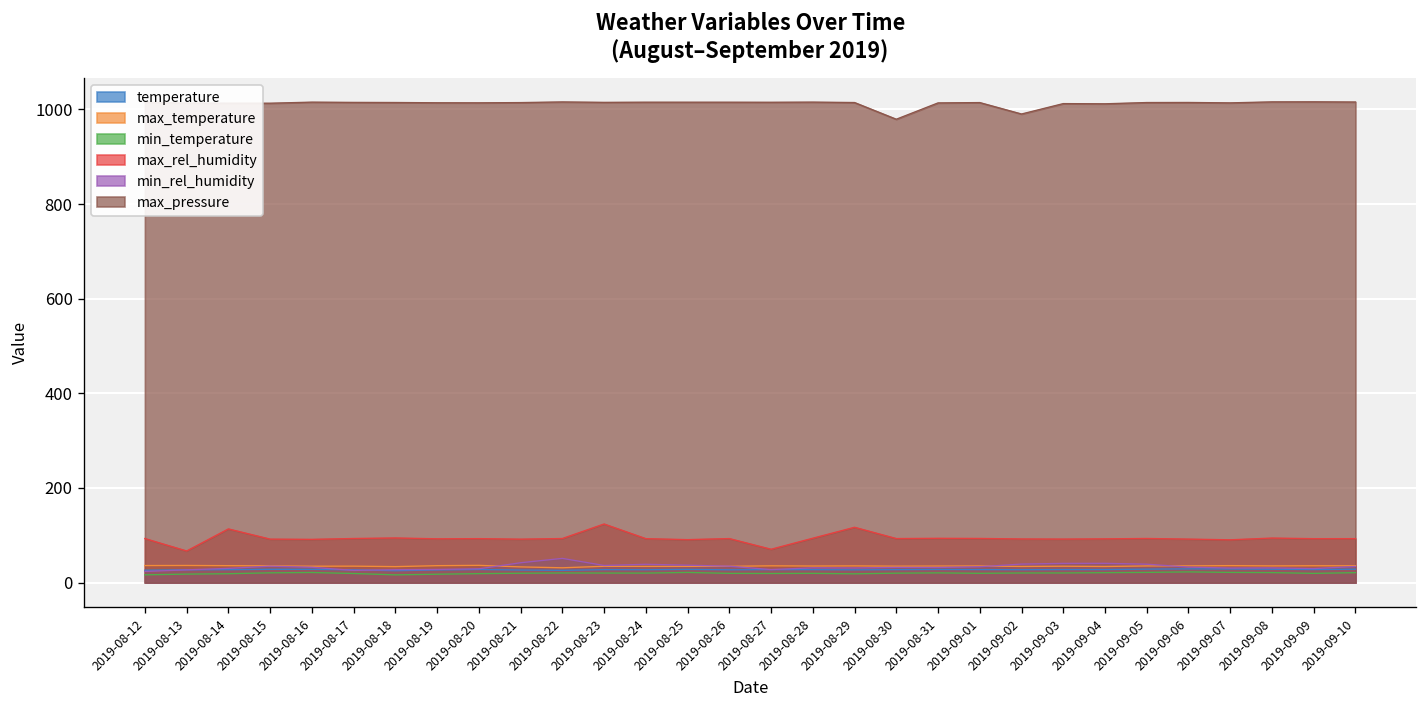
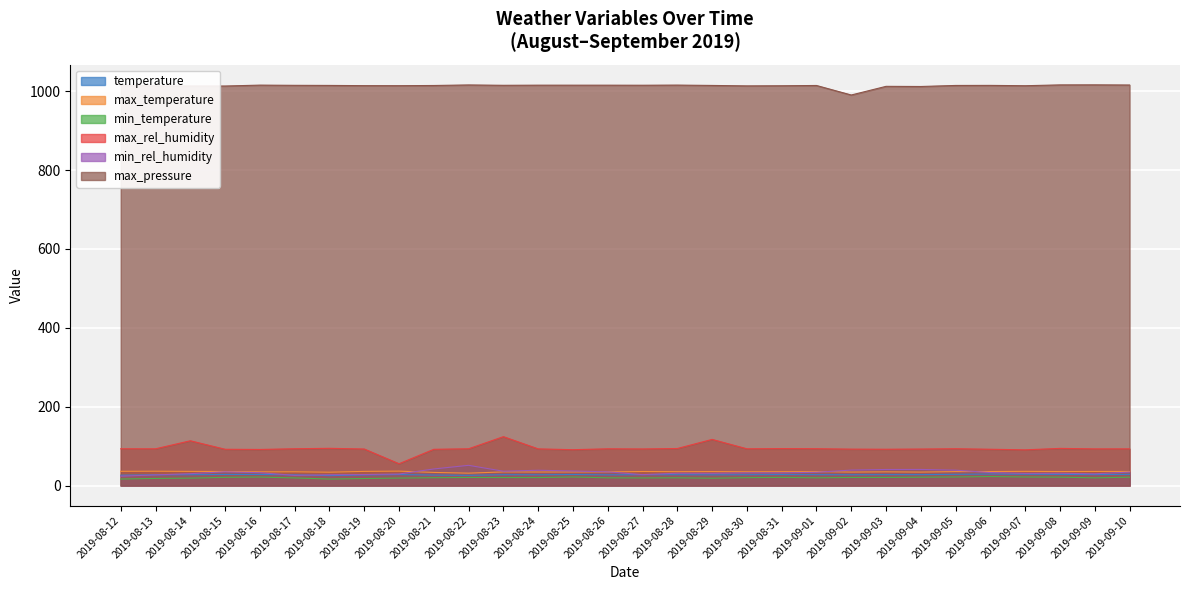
  {
    "temperature": {
      "2019-08-15": 30,
      "2019-08-21": 30,
      "2019-08-23": 30,
      "2019-08-24": 30,
      "2019-08-26": 30,
      "2019-09-02": 30,
      "2019-09-03": 30,
      "2019-09-05": 30
    },
    "max_temperature": {
      "2019-08-12": 40,
      "2019-08-13": 40,
      "2019-08-17": 30,
      "2019-08-18": 30,
      "2019-08-19": 40,
      "2019-08-20": 40,
      "2019-08-21": 30,
      "2019-08-27": 40,
      "2019-09-04": 30
    },
    "min_temperature": {
      "2019-08-12": 20,
      "2019-08-13": 20,
      "2019-08-14": 20,
      "2019-08-15": 20,
      "2019-08-16": 20,
      "2019-08-17": 20,
      "2019-08-18": 20,
      "2019-08-19": 20,
      "2019-08-20": 20,
      "2019-08-21": 20,
      "2019-08-23": 20,
      "2019-08-24": 20,
      "2019-08-26": 20,
      "2019-08-27": 20,
      "2019-08-28": 20,
      "2019-08-29": 20,
      "2019-08-30": 20,
      "2019-08-31": 20,
      "2019-09-01": 20,
      "2019-09-02": 20,
      "2019-09-03": 20,
      "2019-09-05": 20,
      "2019-09-07": 20,
      "2019-09-08": 20,
      "2019-09-09": 20,
      "2019-09-10": 20
    },
    "max_rel_humidity": {
      "2019-08-12": 90,
-     "2019-08-13": 70,
+     "2019-08-13": 90,
      "2019-08-14": 110,
      "2019-08-15": 90,
      "2019-08-16": 90,
      "2019-08-17": 90,
      "2019-08-18": 90,
      "2019-08-19": 90,
-     "2019-08-20": 90,
+     "2019-08-20": 60,
      "2019-08-21": 90,
      "2019-08-22": 90,
      "2019-08-23": 120,
      "2019-08-24": 90,
      "2019-08-25": 90,
      "2019-08-26": 90,
-     "2019-08-27": 70,
+     "2019-08-27": 90,
      "2019-08-28": 90,
      "2019-08-29": 120,
      "2019-08-30": 90,
      "2019-08-31": 90,
      "2019-09-01": 90,
      "2019-09-02": 90,
      "2019-09-03": 90,
      "2019-09-04": 90,
      "2019-09-05": 90,
      "2019-09-06": 90,
      "2019-09-07": 90,
      "2019-09-08": 90,
      "2019-09-09": 90,
      "2019-09-10": 90
    },
    "min_rel_humidity": {
      "2019-08-21": 40,
      "2019-08-22": 50,
      "2019-09-04": 40
    },
    "max_pressure": {
      "2019-08-15": 1010,
      "2019-08-16": 1020,
      "2019-08-17": 1010,
      "2019-08-18": 1010,
      "2019-08-19": 1010,
      "2019-08-20": 1010,
      "2019-08-21": 1010,
      "2019-08-22": 1020,
      "2019-08-23": 1020,
      "2019-08-24": 1020,
      "2019-08-25": 1020,
      "2019-08-26": 1020,
      "2019-08-27": 1020,
      "2019-08-28": 1020,
      "2019-08-29": 1010,
-     "2019-08-30": 980,
+     "2019-08-30": 1010,
      "2019-08-31": 1010,
      "2019-09-01": 1010,
      "2019-09-02": 990,
      "2019-09-03": 1010,
      "2019-09-04": 1010,
      "2019-09-05": 1010,
      "2019-09-06": 1010,
      "2019-09-07": 1010,
      "2019-09-08": 1020,
      "2019-09-09": 1020,
      "2019-09-10": 1020
    }
  }
